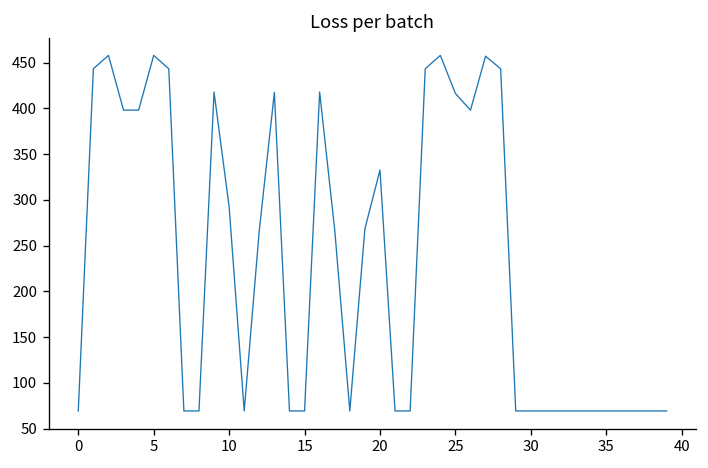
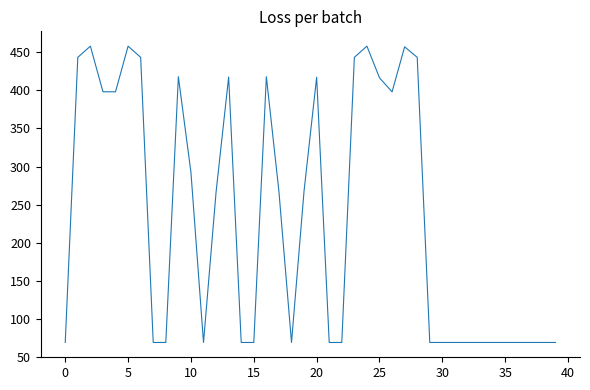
  {
    "0": 70,
    "5": 460,
    "10": 290,
    "15": 70,
-   "20": 330,
+   "20": 420,
    "25": 420,
    "30": 70,
    "35": 70
  }
